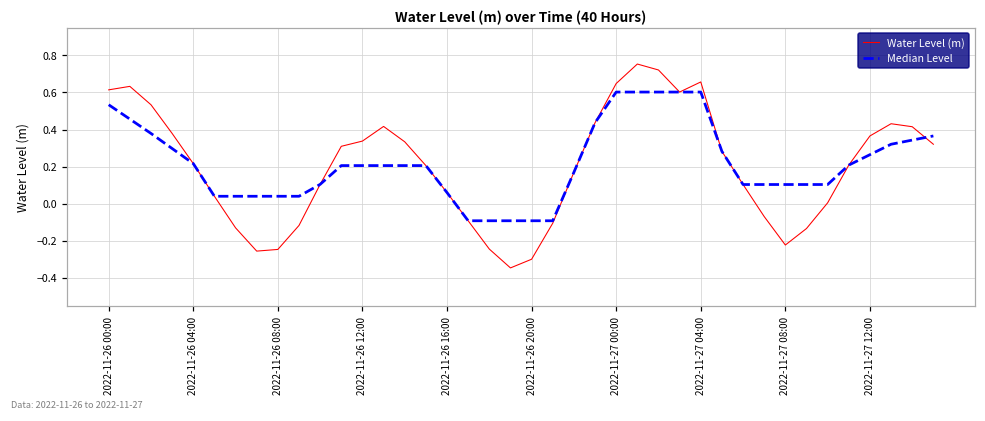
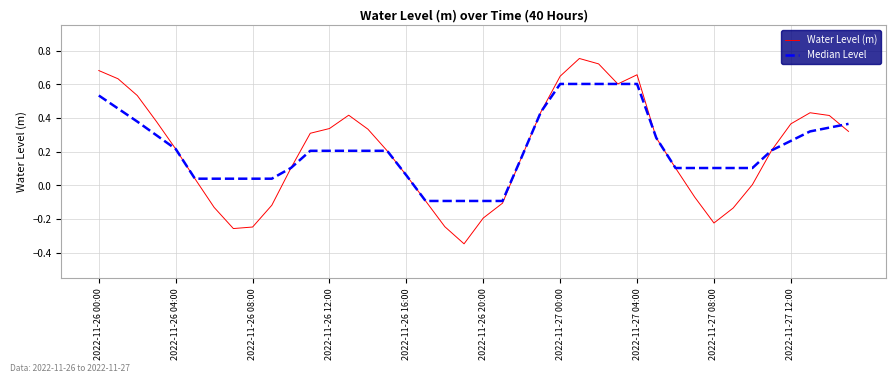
  {
    "Water Level (m)": {
-     "2022-11-26 00:00": 0.61,
+     "2022-11-26 00:00": 0.68,
      "2022-11-26 08:00": -0.25,
      "2022-11-26 12:00": 0.34,
-     "2022-11-26 20:00": -0.30,
+     "2022-11-26 20:00": -0.19,
      "2022-11-27 00:00": 0.65,
      "2022-11-27 04:00": 0.66,
      "2022-11-27 08:00": -0.22,
      "2022-11-27 12:00": 0.37
    },
    "Median Level": {
      "2022-11-26 00:00": 0.53,
      "2022-11-26 08:00": 0.04,
      "2022-11-26 12:00": 0.21,
      "2022-11-26 20:00": -0.09,
      "2022-11-27 00:00": 0.60,
      "2022-11-27 04:00": 0.60,
      "2022-11-27 08:00": 0.10,
      "2022-11-27 12:00": 0.26
    }
  }
